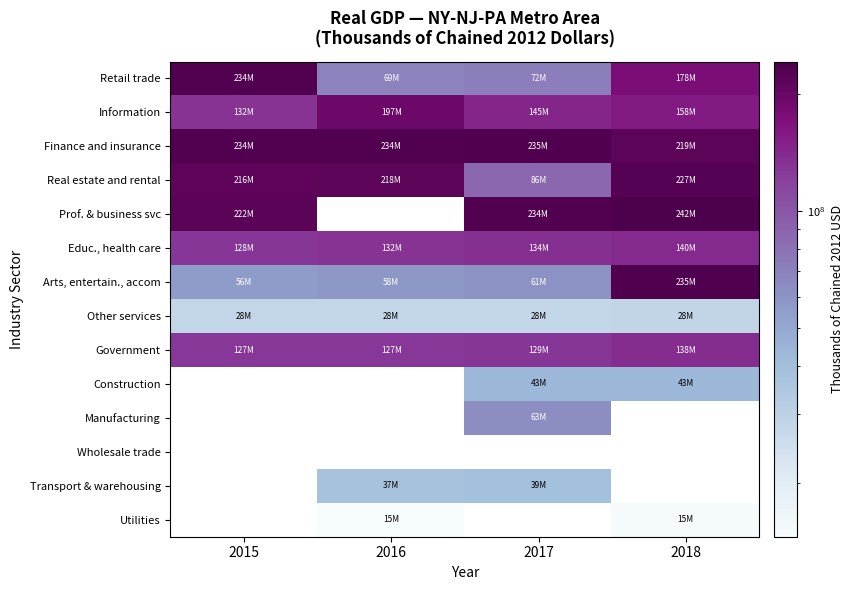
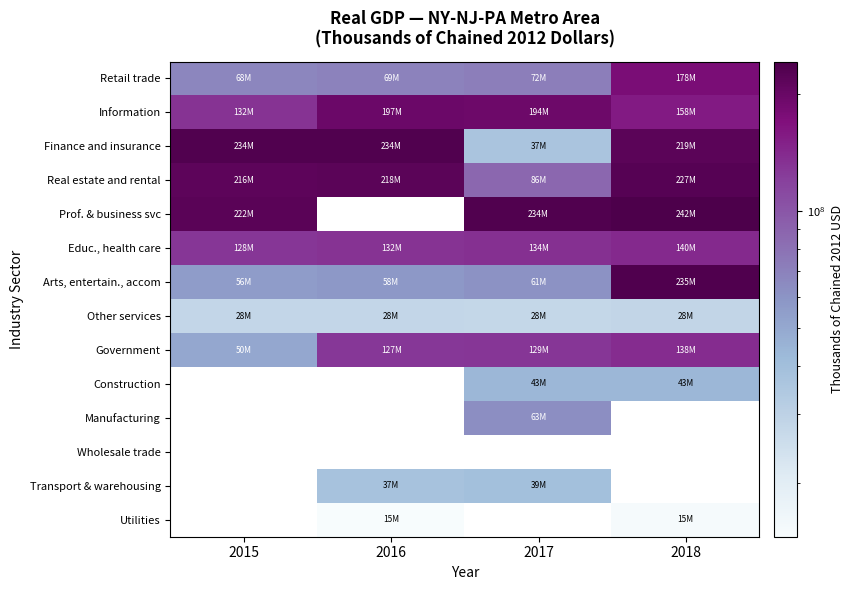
  {
    "Retail trade": {
-     "2015": "234M",
+     "2015": "68M",
      "2016": "69M",
      "2017": "72M",
      "2018": "178M"
    },
    "Information": {
      "2015": "132M",
      "2016": "197M",
-     "2017": "145M",
+     "2017": "194M",
      "2018": "158M"
    },
    "Finance and insurance": {
      "2015": "234M",
      "2016": "234M",
-     "2017": "235M",
+     "2017": "37M",
      "2018": "219M"
    },
    "Real estate and rental": {
      "2015": "216M",
      "2016": "218M",
      "2017": "86M",
      "2018": "227M"
    },
    "Prof. & business svc": {
      "2015": "222M",
      "2017": "234M",
      "2018": "242M"
    },
    "Educ., health care": {
      "2015": "128M",
      "2016": "132M",
      "2017": "134M",
      "2018": "140M"
    },
    "Arts, entertain., accom": {
      "2015": "56M",
      "2016": "58M",
      "2017": "61M",
      "2018": "235M"
    },
    "Other services": {
      "2015": "28M",
      "2016": "28M",
      "2017": "28M",
      "2018": "28M"
    },
    "Government": {
-     "2015": "127M",
+     "2015": "50M",
      "2016": "127M",
      "2017": "129M",
      "2018": "138M"
    },
    "Construction": {
      "2017": "43M",
      "2018": "43M"
    },
    "Manufacturing": {
      "2017": "63M"
    },
    "Transport & warehousing": {
      "2016": "37M",
      "2017": "39M"
    },
    "Utilities": {
      "2016": "15M",
      "2018": "15M"
    }
  }
